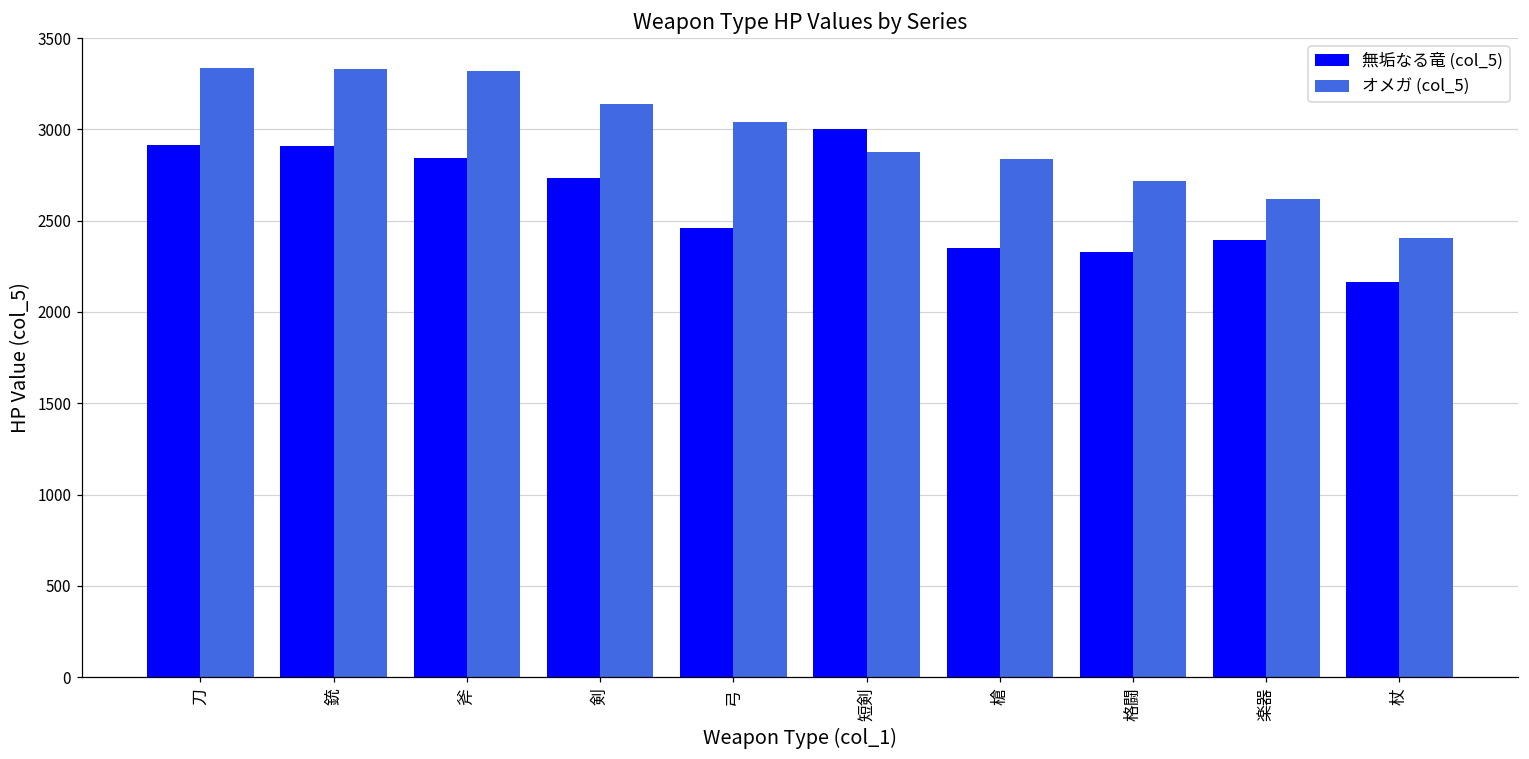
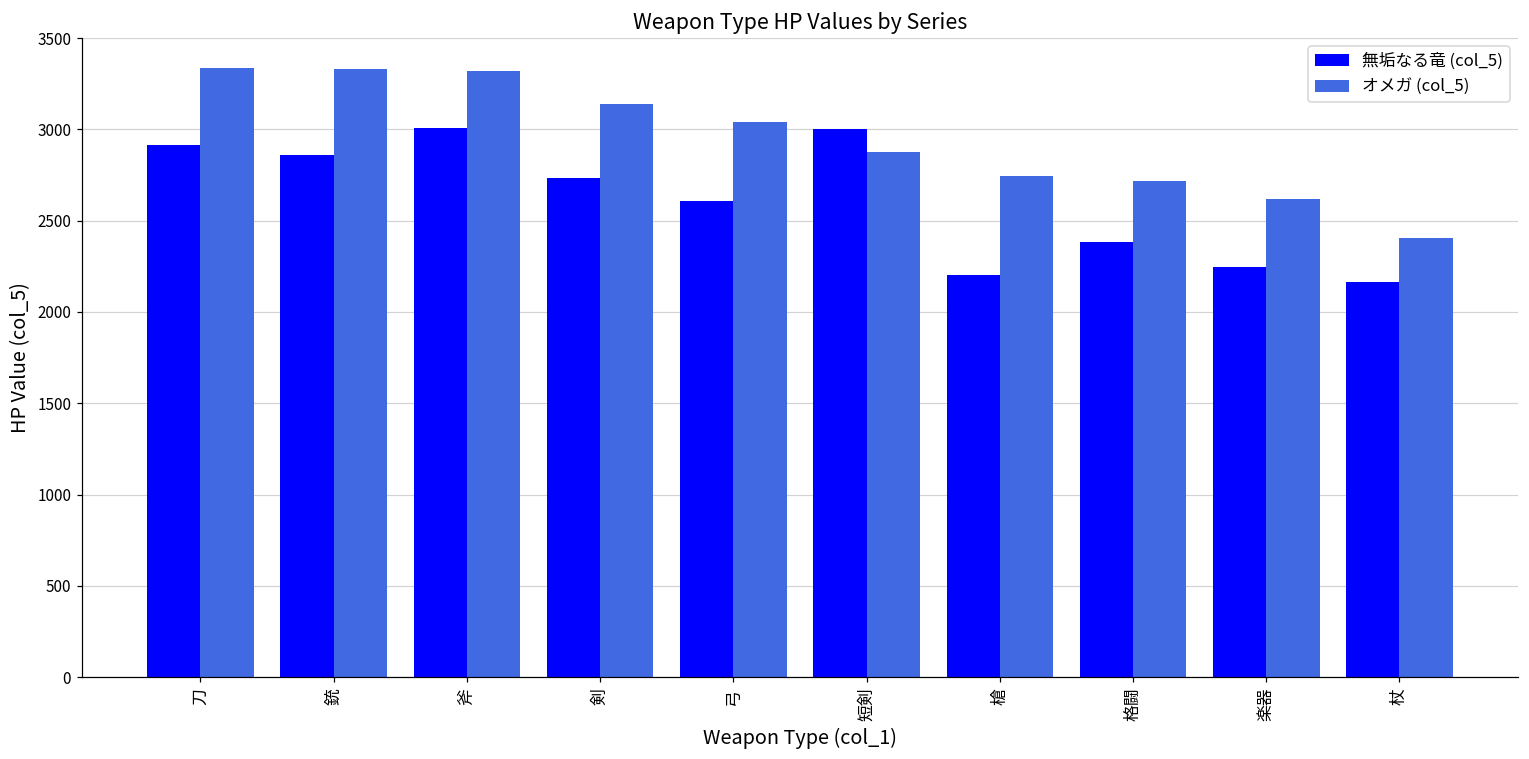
  {
    "無垢なる竜 (col_5)": {
      "刀": 2910,
-     "銃": 2910,
-     "斧": 2840,
+     "銃": 2860,
+     "斧": 3010,
      "剣": 2740,
-     "弓": 2460,
+     "弓": 2610,
      "短剣": 3000,
-     "槍": 2350,
-     "格闘": 2330,
-     "楽器": 2400,
+     "槍": 2200,
+     "格闘": 2380,
+     "楽器": 2250,
      "杖": 2160
    },
    "オメガ (col_5)": {
      "刀": 3340,
      "銃": 3330,
      "斧": 3320,
      "剣": 3140,
      "弓": 3040,
      "短剣": 2880,
-     "槍": 2840,
+     "槍": 2750,
      "格闘": 2720,
      "楽器": 2620,
      "杖": 2410
    }
  }
